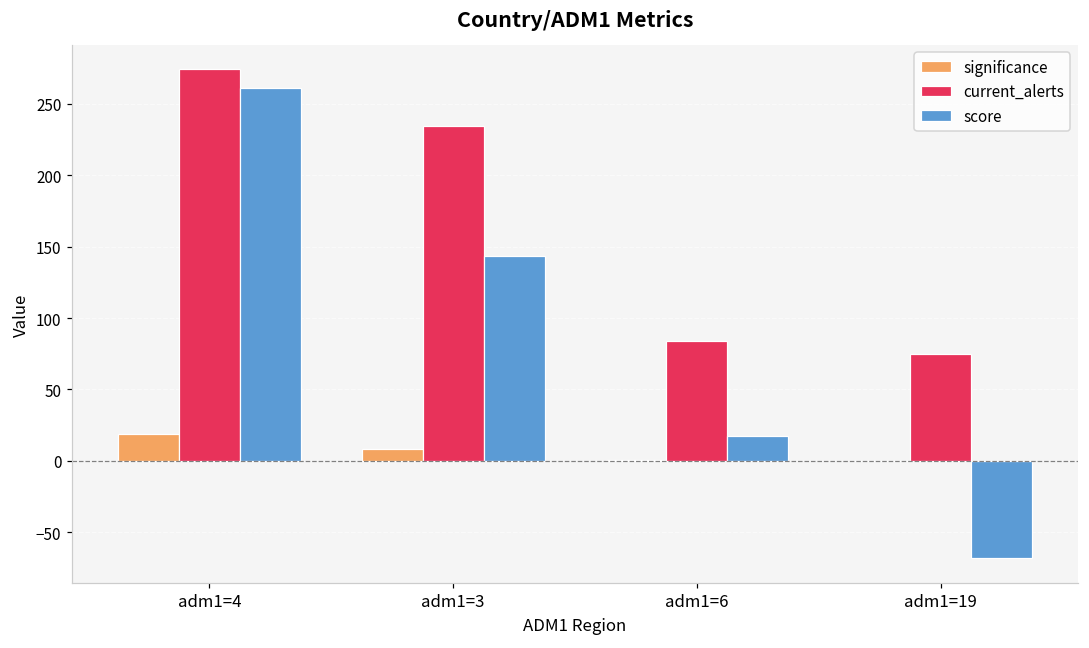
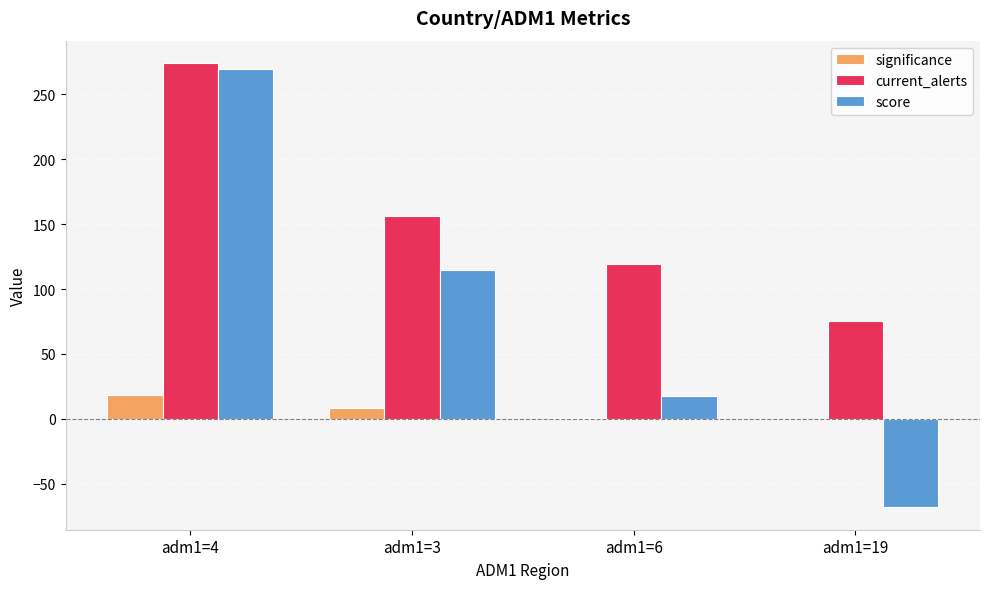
  {
    "significance": {
      "adm1=4": 19,
      "adm1=3": 8
    },
    "current_alerts": {
      "adm1=4": 274,
-     "adm1=3": 234,
-     "adm1=6": 84,
+     "adm1=3": 156,
+     "adm1=6": 119,
      "adm1=19": 75
    },
    "score": {
-     "adm1=4": 261,
-     "adm1=3": 143,
+     "adm1=4": 269,
+     "adm1=3": 115,
      "adm1=6": 18,
      "adm1=19": -68
    }
  }
